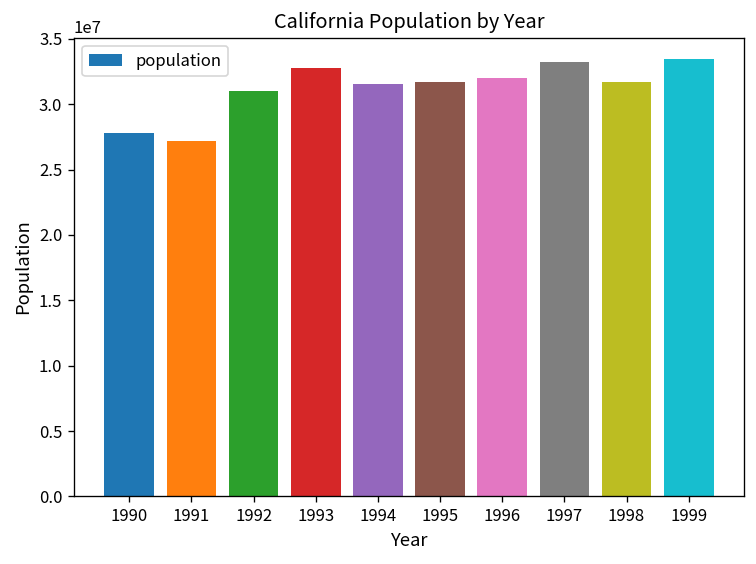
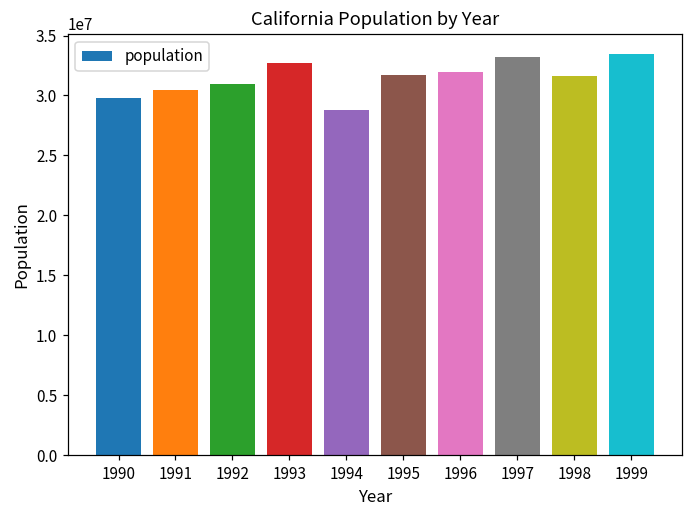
  {
-   "1990": 27800000,
-   "1991": 27200000,
+   "1990": 29800000,
+   "1991": 30500000,
    "1992": 31000000,
    "1993": 32700000,
-   "1994": 31500000,
+   "1994": 28700000,
    "1995": 31700000,
    "1996": 32000000,
    "1997": 33200000,
    "1998": 31700000,
    "1999": 33400000
  }
